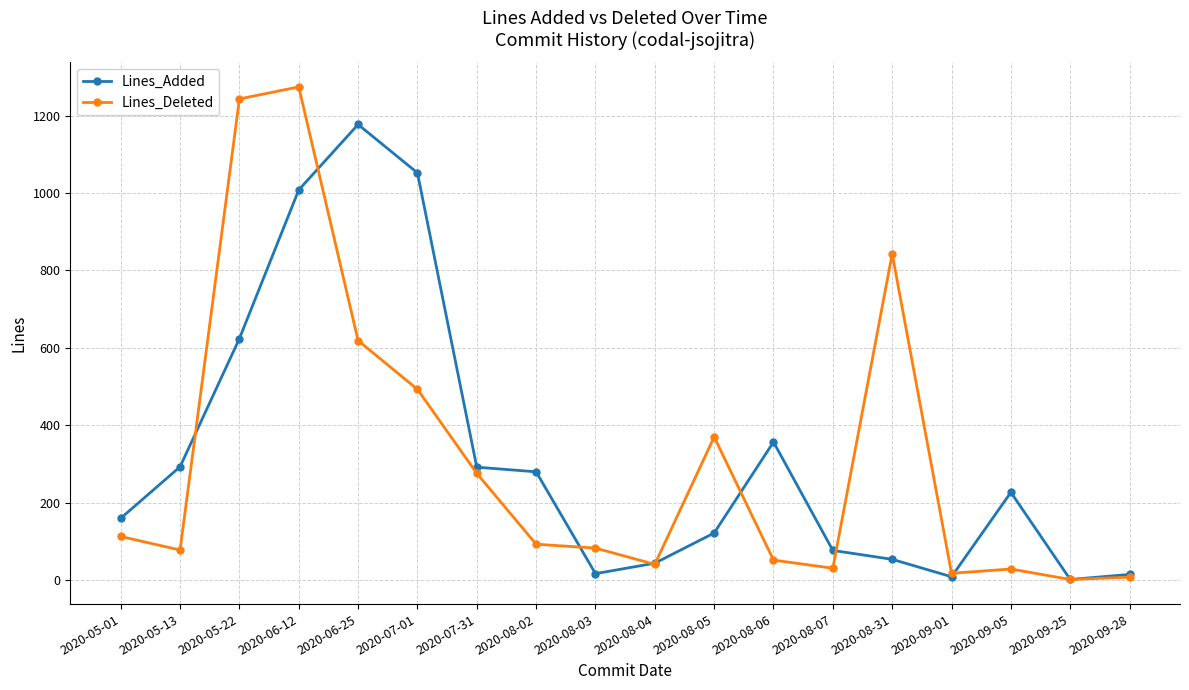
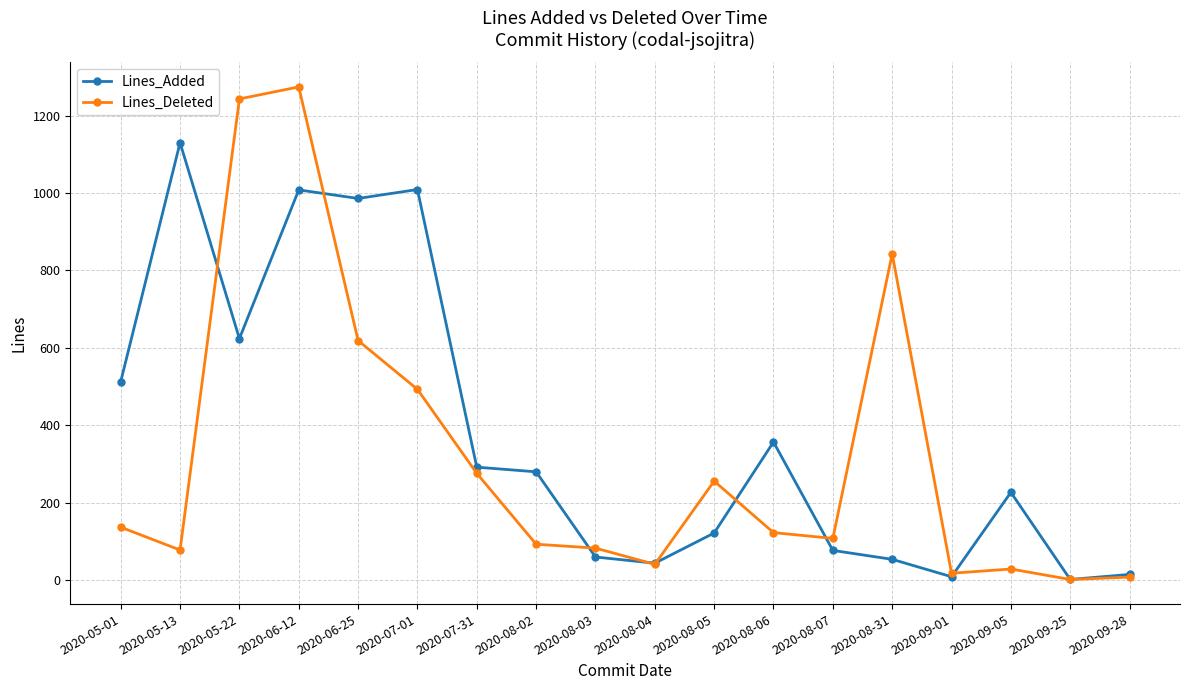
  {
    "Lines_Added": {
-     "2020-05-01": 160,
-     "2020-05-13": 290,
+     "2020-05-01": 510,
+     "2020-05-13": 1130,
      "2020-05-22": 620,
      "2020-06-12": 1010,
-     "2020-06-25": 1180,
-     "2020-07-01": 1050,
+     "2020-06-25": 990,
+     "2020-07-01": 1010,
      "2020-07-31": 290,
      "2020-08-02": 280,
-     "2020-08-03": 20,
+     "2020-08-03": 60,
      "2020-08-05": 120,
      "2020-08-06": 360,
      "2020-08-07": 80,
      "2020-08-31": 50,
      "2020-09-01": 10,
      "2020-09-05": 230,
      "2020-09-28": 20
    },
    "Lines_Deleted": {
-     "2020-05-01": 110,
+     "2020-05-01": 140,
      "2020-05-13": 80,
      "2020-05-22": 1240,
      "2020-06-12": 1270,
      "2020-06-25": 620,
      "2020-07-01": 490,
      "2020-07-31": 280,
      "2020-08-02": 90,
      "2020-08-03": 80,
-     "2020-08-05": 370,
-     "2020-08-06": 50,
-     "2020-08-07": 30,
+     "2020-08-05": 260,
+     "2020-08-06": 120,
+     "2020-08-07": 110,
      "2020-08-31": 840,
      "2020-09-01": 20,
      "2020-09-05": 30,
      "2020-09-28": 10
    }
  }
